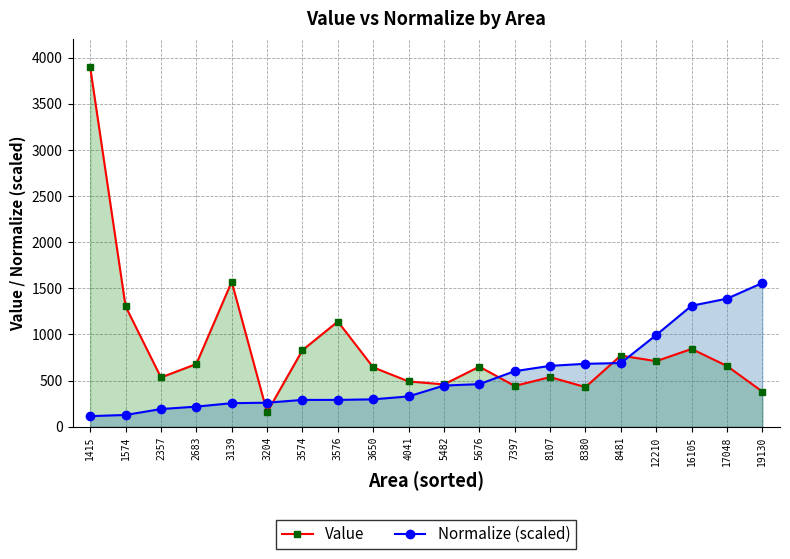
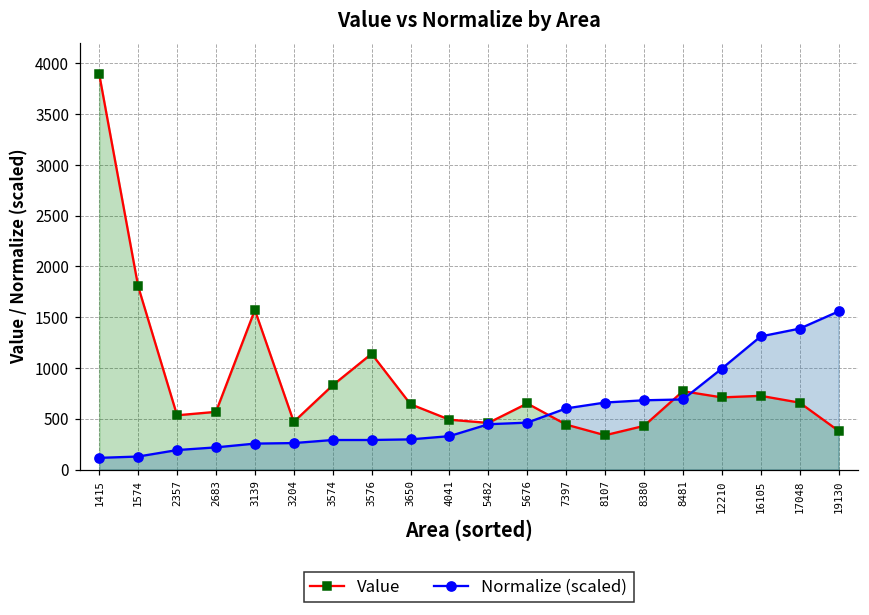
  {
    "Value": {
      "1415": 3900,
-     "1574": 1300,
+     "1574": 1800,
      "2357": 500,
-     "2683": 700,
+     "2683": 600,
      "3139": 1600,
-     "3204": 200,
+     "3204": 500,
      "3574": 800,
      "3576": 1100,
      "3650": 600,
      "4041": 500,
      "5676": 700,
      "7397": 400,
-     "8107": 500,
+     "8107": 300,
      "8380": 400,
      "8481": 800,
      "12210": 700,
-     "16105": 800,
+     "16105": 700,
      "17048": 700,
      "19130": 400
    },
    "Normalize (scaled)": {
      "1415": 100,
      "1574": 100,
      "2357": 200,
      "2683": 200,
      "3139": 300,
      "3204": 300,
      "3574": 300,
      "3576": 300,
      "3650": 300,
      "4041": 300,
      "5676": 500,
      "7397": 600,
      "8107": 700,
      "8380": 700,
      "8481": 700,
      "12210": 1000,
      "16105": 1300,
      "17048": 1400,
      "19130": 1600
    }
  }
